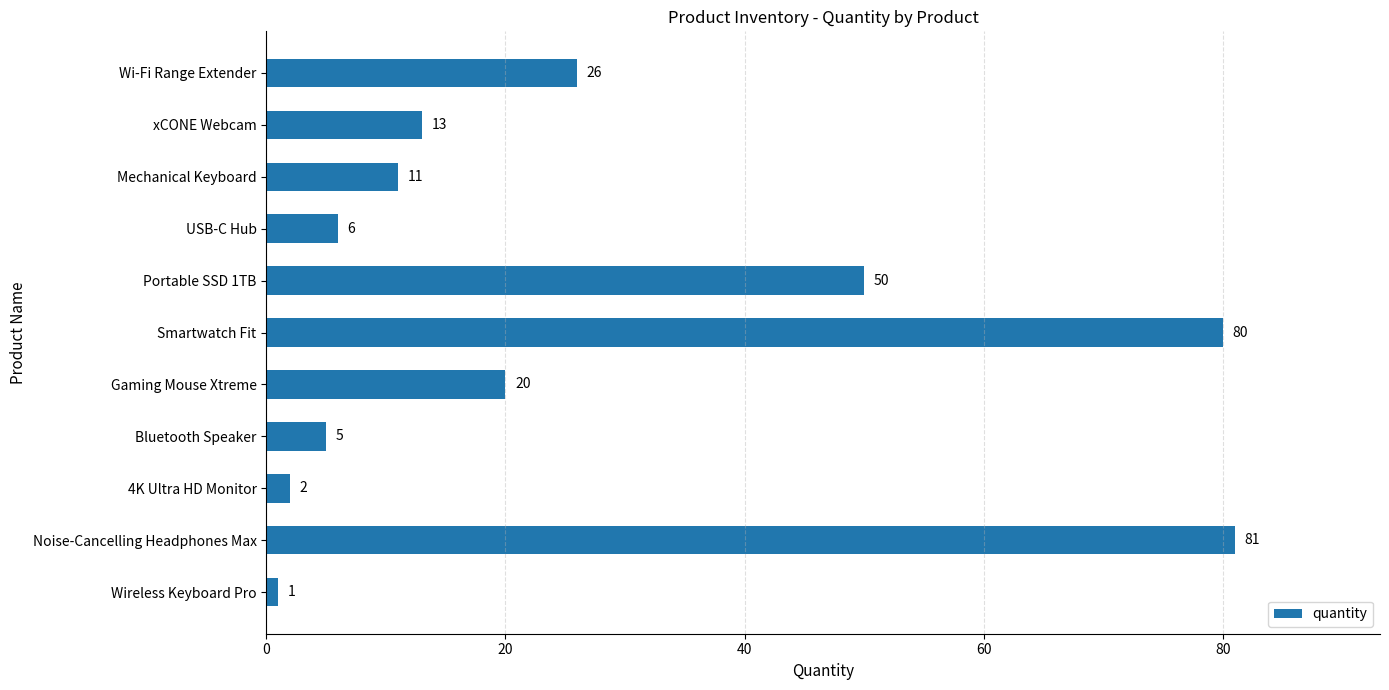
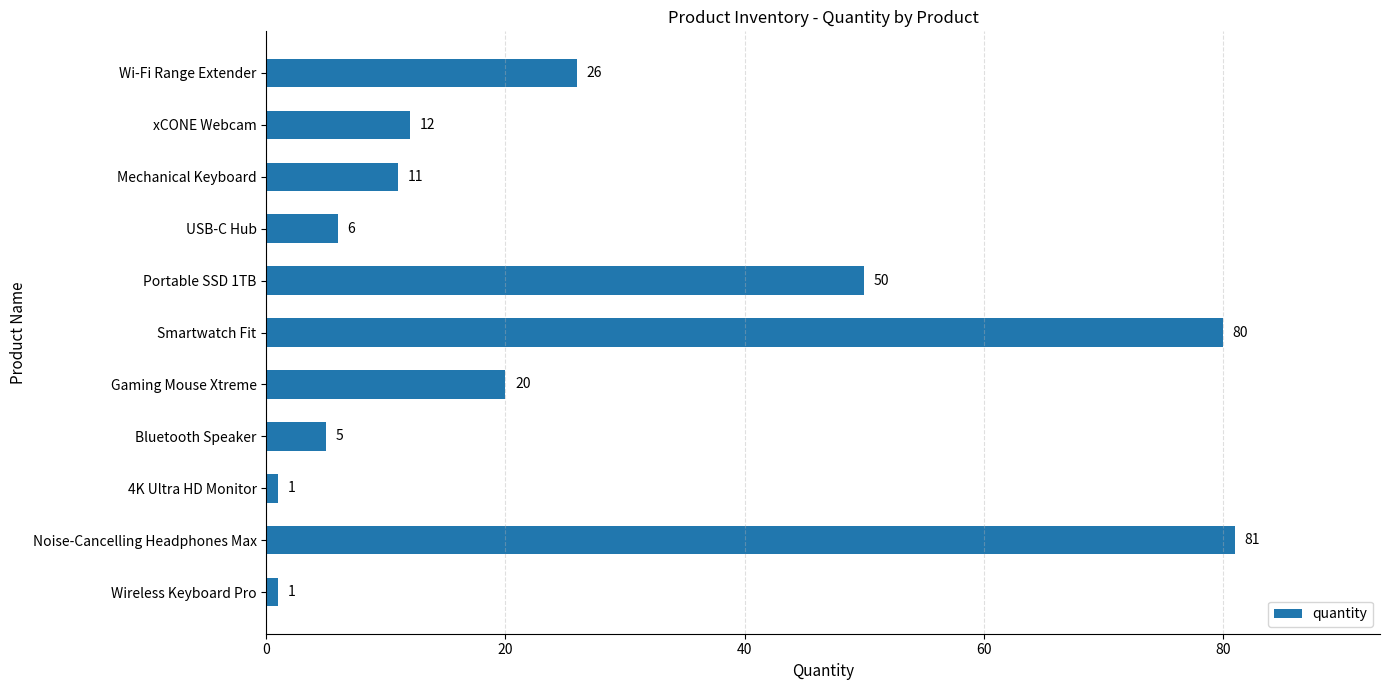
  {
    "Wi-Fi Range Extender": 26,
-   "xCONE Webcam": 13,
+   "xCONE Webcam": 12,
    "Mechanical Keyboard": 11,
    "USB-C Hub": 6,
    "Portable SSD 1TB": 50,
    "Smartwatch Fit": 80,
    "Gaming Mouse Xtreme": 20,
    "Bluetooth Speaker": 5,
-   "4K Ultra HD Monitor": 2,
+   "4K Ultra HD Monitor": 1,
    "Noise-Cancelling Headphones Max": 81,
    "Wireless Keyboard Pro": 1
  }
